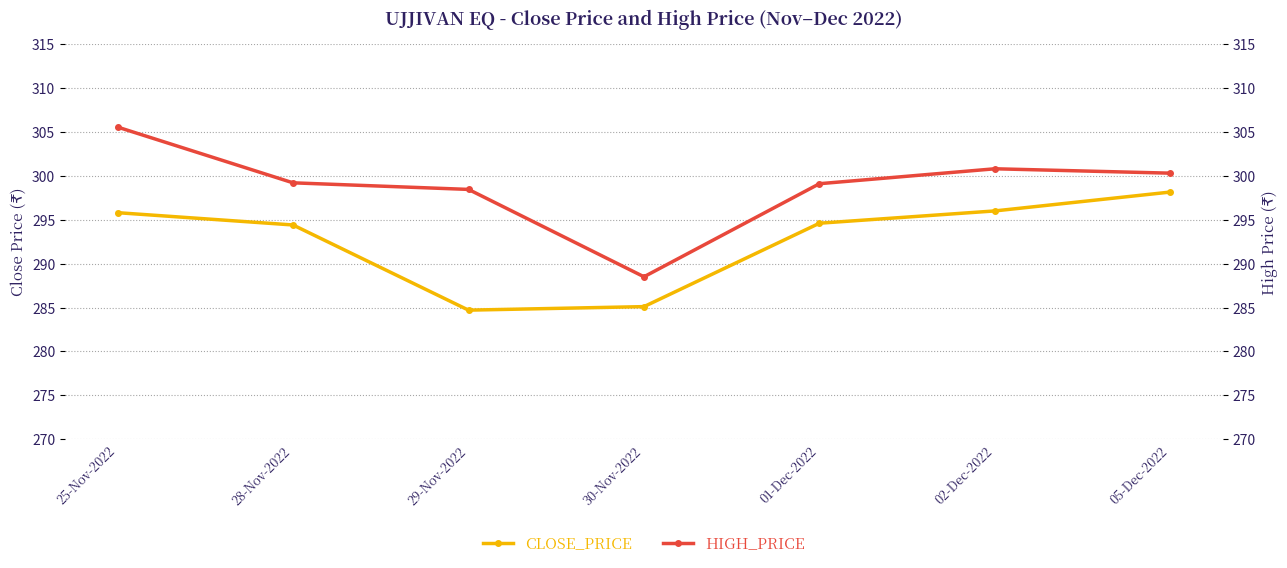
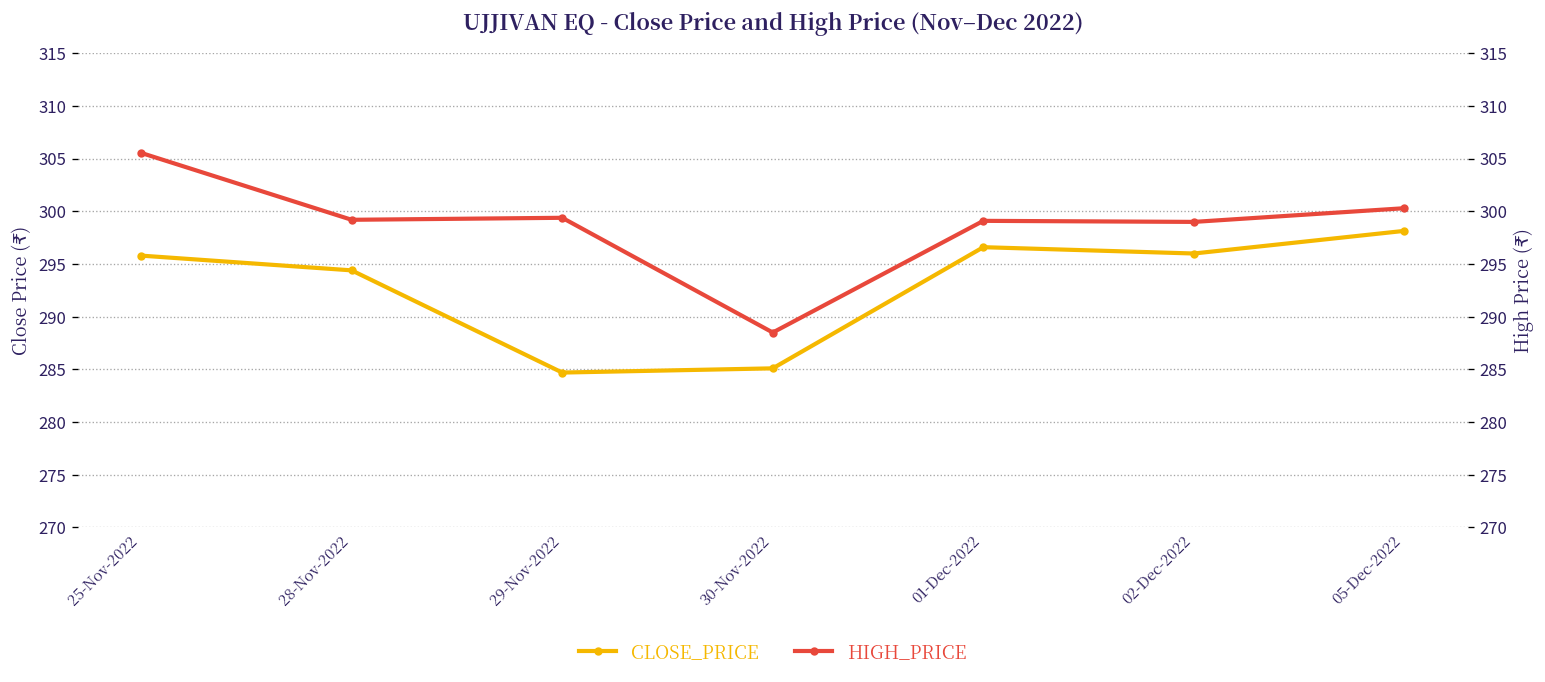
  {
    "CLOSE_PRICE": {
      "25-Nov-2022": 296,
      "28-Nov-2022": 294,
      "29-Nov-2022": 285,
      "30-Nov-2022": 285,
-     "01-Dec-2022": 295,
+     "01-Dec-2022": 297,
      "02-Dec-2022": 296,
      "05-Dec-2022": 298
    },
    "HIGH_PRICE": {
      "25-Nov-2022": 306,
      "28-Nov-2022": 299,
-     "29-Nov-2022": 298,
+     "29-Nov-2022": 299,
      "30-Nov-2022": 289,
      "01-Dec-2022": 299,
-     "02-Dec-2022": 301,
+     "02-Dec-2022": 299,
      "05-Dec-2022": 300
    }
  }
